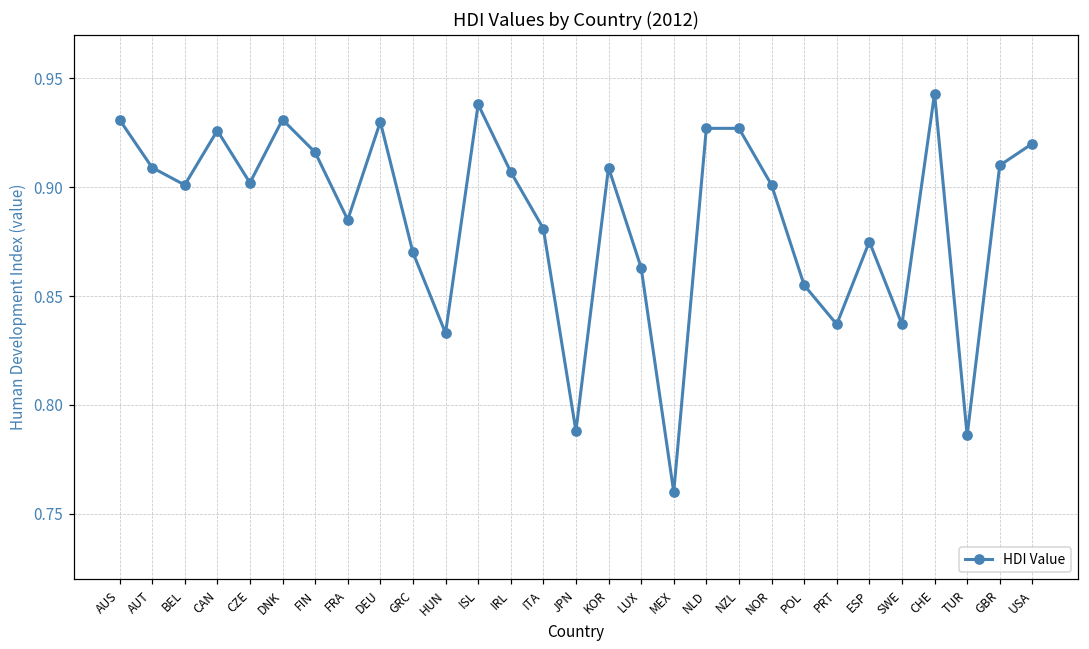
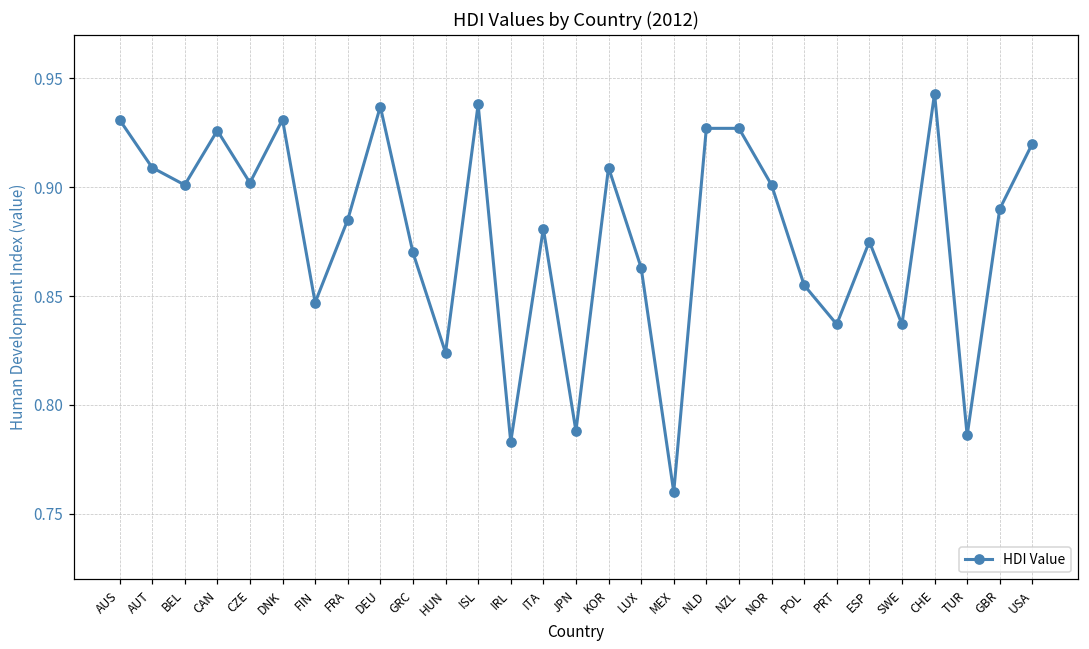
  {
    "AUS": 0.931,
    "AUT": 0.909,
    "BEL": 0.901,
    "CAN": 0.926,
    "CZE": 0.902,
    "DNK": 0.931,
-   "FIN": 0.916,
+   "FIN": 0.847,
    "FRA": 0.885,
-   "DEU": 0.930,
+   "DEU": 0.937,
    "GRC": 0.870,
-   "HUN": 0.833,
+   "HUN": 0.824,
    "ISL": 0.938,
-   "IRL": 0.907,
+   "IRL": 0.783,
    "ITA": 0.881,
    "JPN": 0.788,
    "KOR": 0.909,
    "LUX": 0.863,
    "MEX": 0.760,
    "NLD": 0.927,
    "NZL": 0.927,
    "NOR": 0.901,
    "POL": 0.855,
    "PRT": 0.837,
    "ESP": 0.875,
    "SWE": 0.837,
    "CHE": 0.943,
    "TUR": 0.786,
-   "GBR": 0.91,
+   "GBR": 0.89,
    "USA": 0.920
  }
